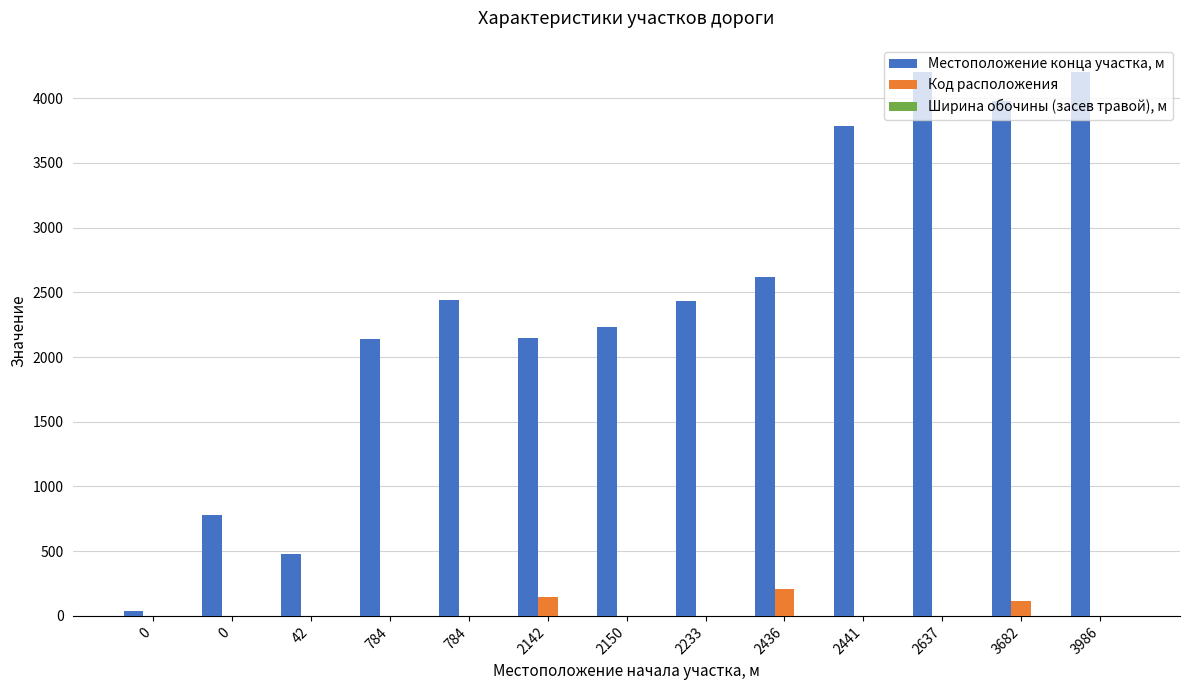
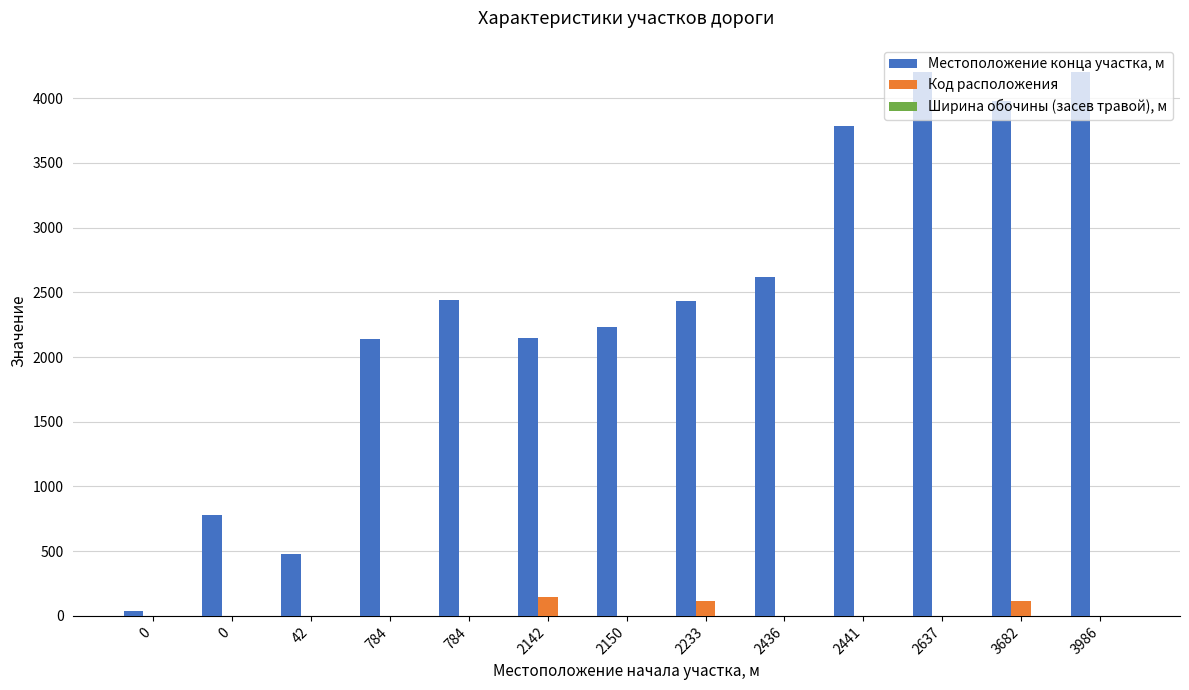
  {
    "Местоположение конца участка, м": {
      "42": 480,
      "2142": 2150,
      "2150": 2230,
      "2233": 2430,
      "2436": 2620,
      "2441": 3790
    },
    "Код расположения": {
      "2142": 150,
-     "2233": 0,
-     "2436": 210,
+     "2233": 110,
+     "2436": 0,
      "3682": 120
    }
  }
